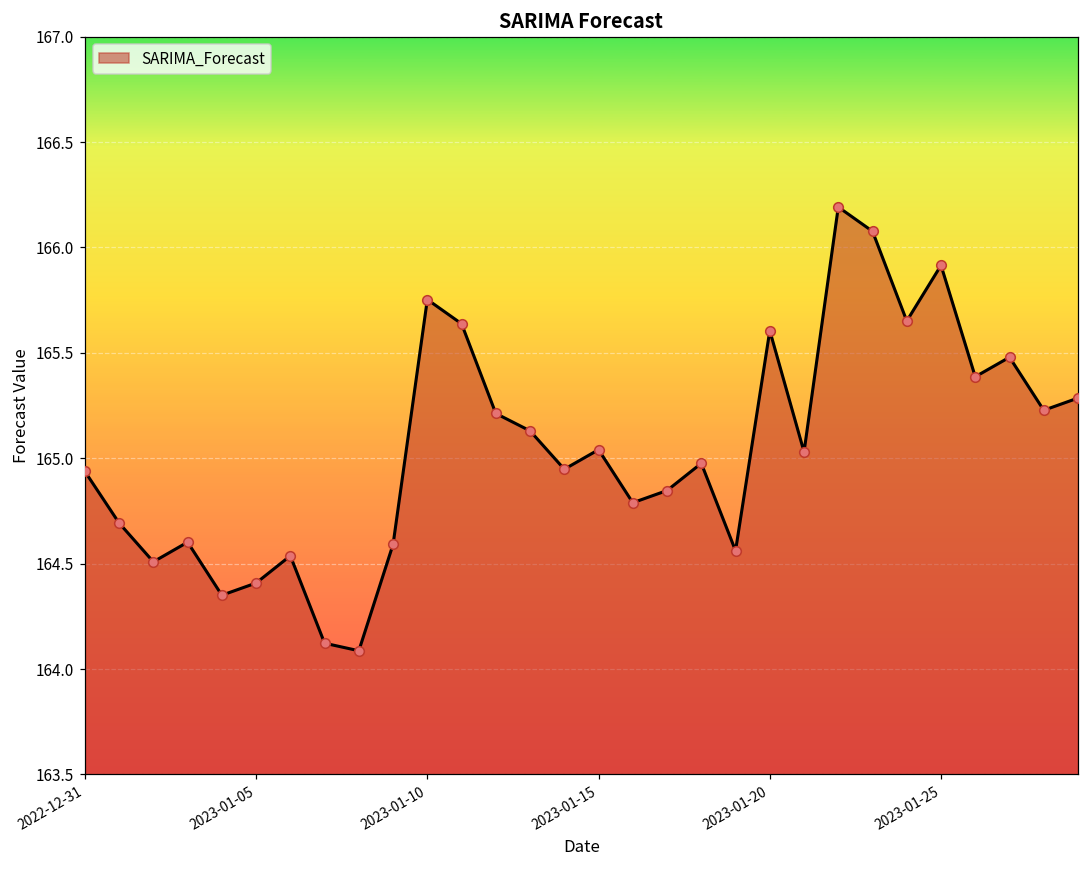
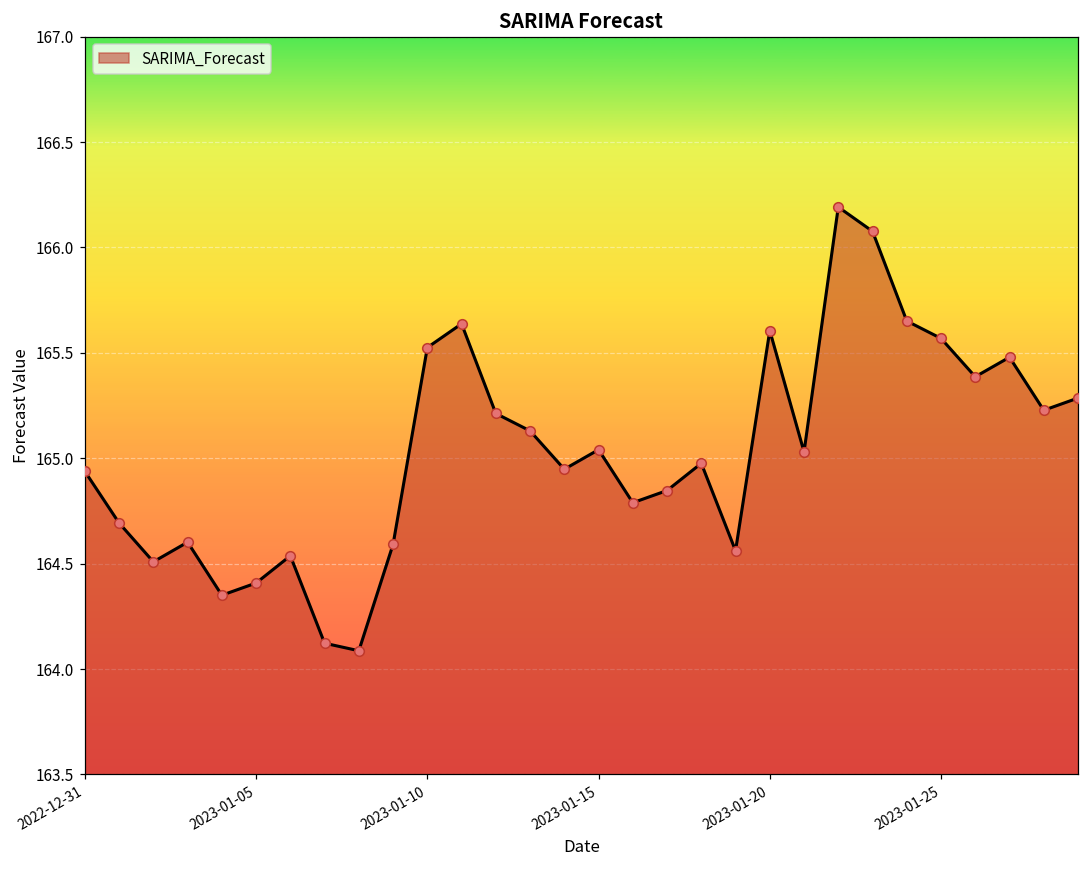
  {
    "2022-12-31": 164.94,
    "2023-01-05": 164.41,
-   "2023-01-10": 165.75,
+   "2023-01-10": 165.53,
    "2023-01-15": 165.04,
    "2023-01-20": 165.61,
-   "2023-01-25": 165.92
+   "2023-01-25": 165.57
  }
